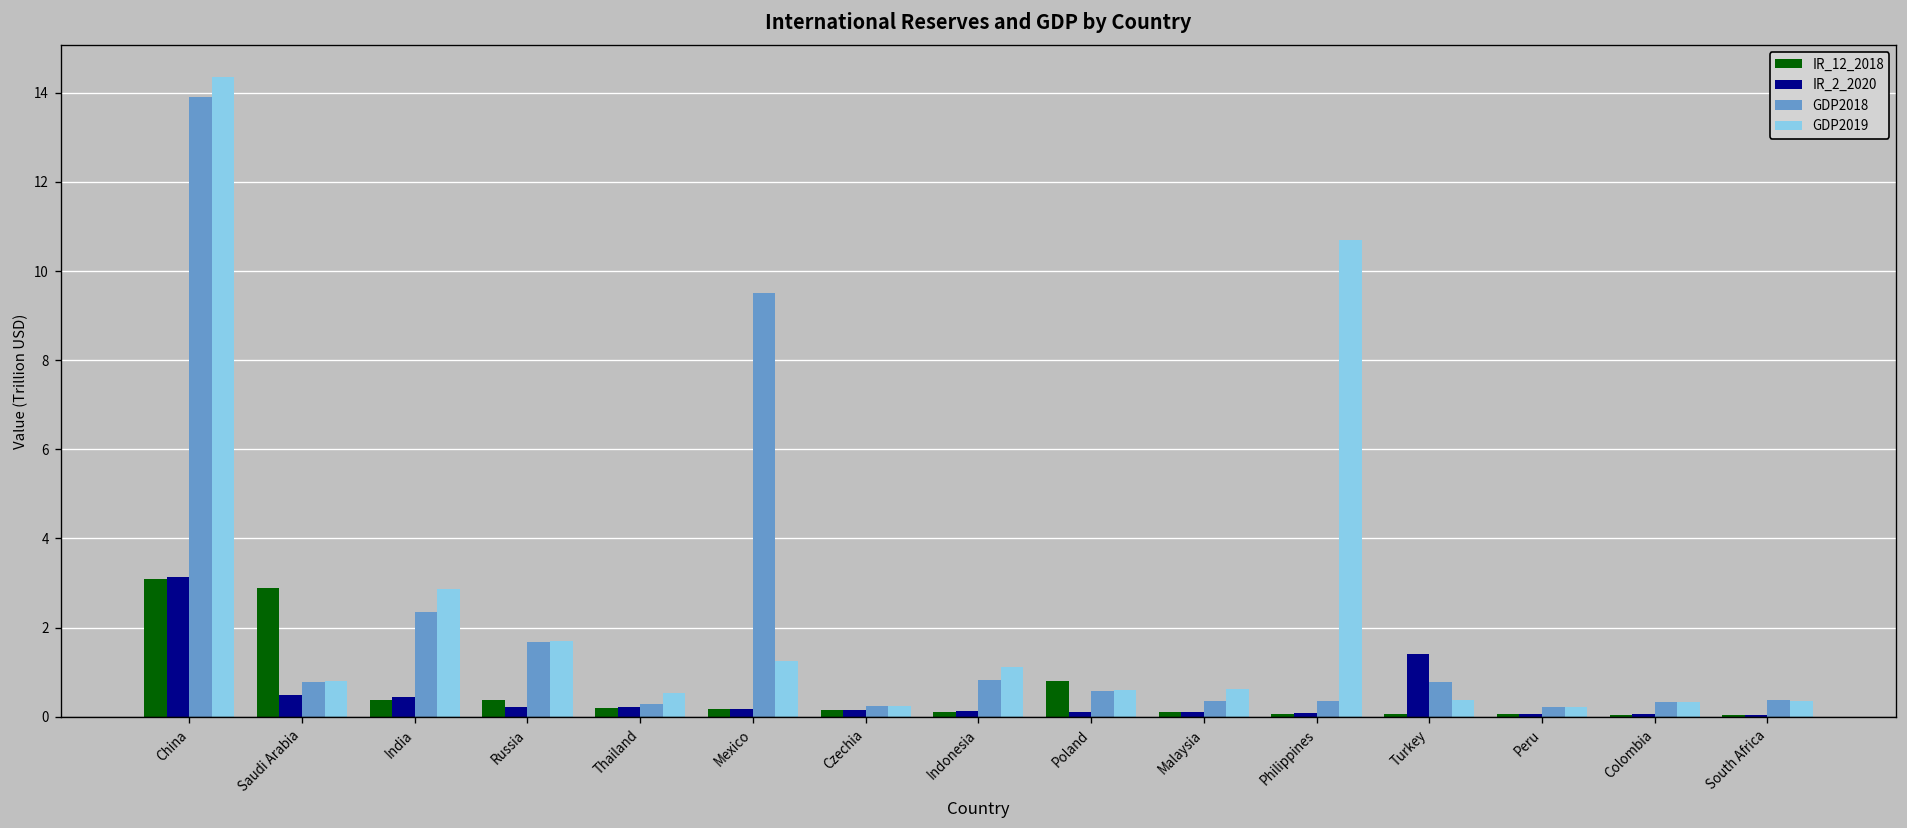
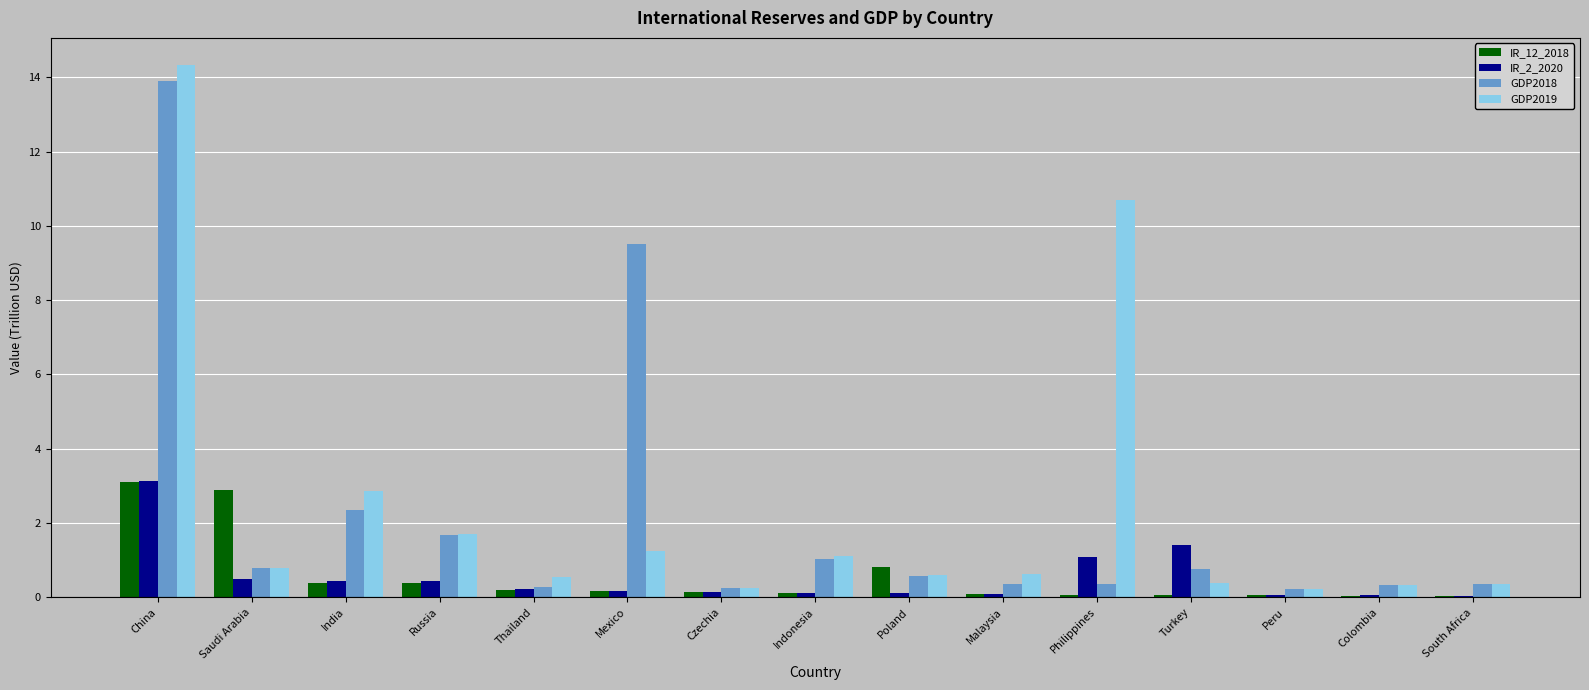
  {
    "IR_12_2018": {
      "China": 3.1,
      "Saudi Arabia": 2.9,
      "India": 0.4,
      "Russia": 0.4,
      "Thailand": 0.2,
      "Mexico": 0.2,
      "Czechia": 0.1,
      "Indonesia": 0.1,
      "Poland": 0.8,
      "Malaysia": 0.1,
      "Philippines": 0.1,
      "Turkey": 0.1
    },
    "IR_2_2020": {
      "China": 3.1,
      "Saudi Arabia": 0.5,
      "India": 0.5,
-     "Russia": 0.2,
+     "Russia": 0.5,
      "Thailand": 0.2,
      "Mexico": 0.2,
      "Czechia": 0.1,
      "Indonesia": 0.1,
      "Poland": 0.1,
      "Malaysia": 0.1,
-     "Philippines": 0.1,
+     "Philippines": 1.1,
      "Turkey": 1.4
    },
    "GDP2018": {
      "China": 13.9,
      "Saudi Arabia": 0.8,
      "India": 2.4,
      "Russia": 1.7,
      "Thailand": 0.3,
      "Mexico": 9.5,
      "Czechia": 0.2,
-     "Indonesia": 0.8,
+     "Indonesia": 1.0,
      "Poland": 0.6,
      "Malaysia": 0.4,
      "Philippines": 0.3,
      "Turkey": 0.8,
      "Peru": 0.2,
      "Colombia": 0.3,
      "South Africa": 0.4
    },
    "GDP2019": {
      "China": 14.3,
      "Saudi Arabia": 0.8,
      "India": 2.9,
      "Russia": 1.7,
      "Thailand": 0.5,
      "Mexico": 1.3,
      "Czechia": 0.2,
      "Indonesia": 1.1,
      "Poland": 0.6,
      "Malaysia": 0.6,
      "Philippines": 10.7,
      "Turkey": 0.4,
      "Peru": 0.2,
      "Colombia": 0.3,
      "South Africa": 0.4
    }
  }
